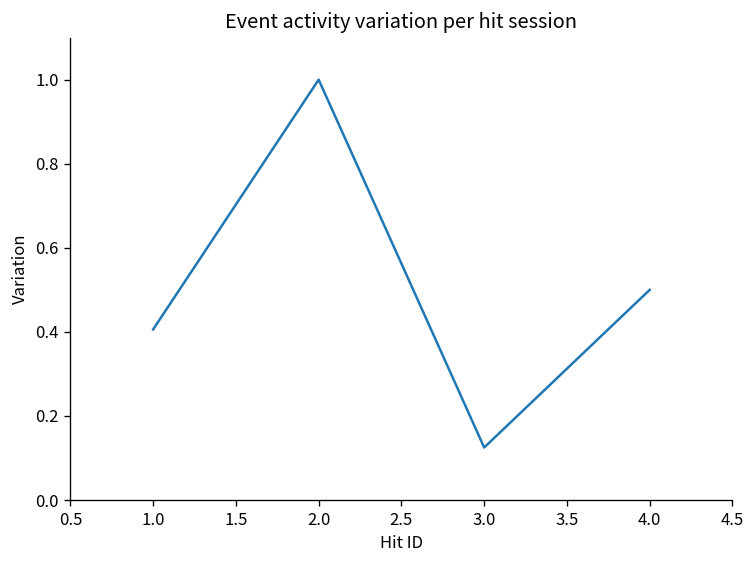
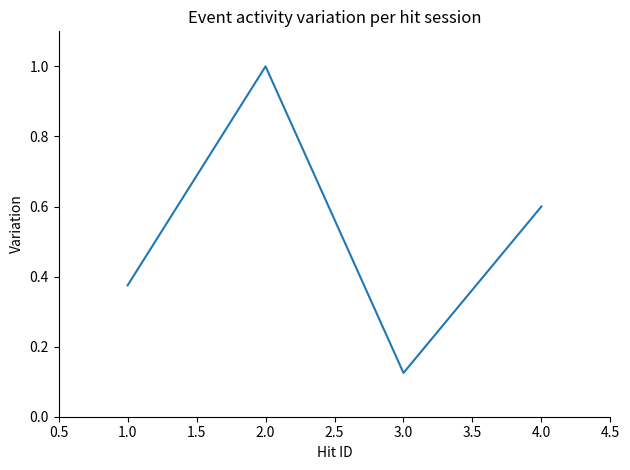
  {
-   "1.0": 0.41,
+   "1.0": 0.38,
    "2.0": 1.00,
    "3.0": 0.13,
-   "4.0": 0.5
+   "4.0": 0.6
  }
